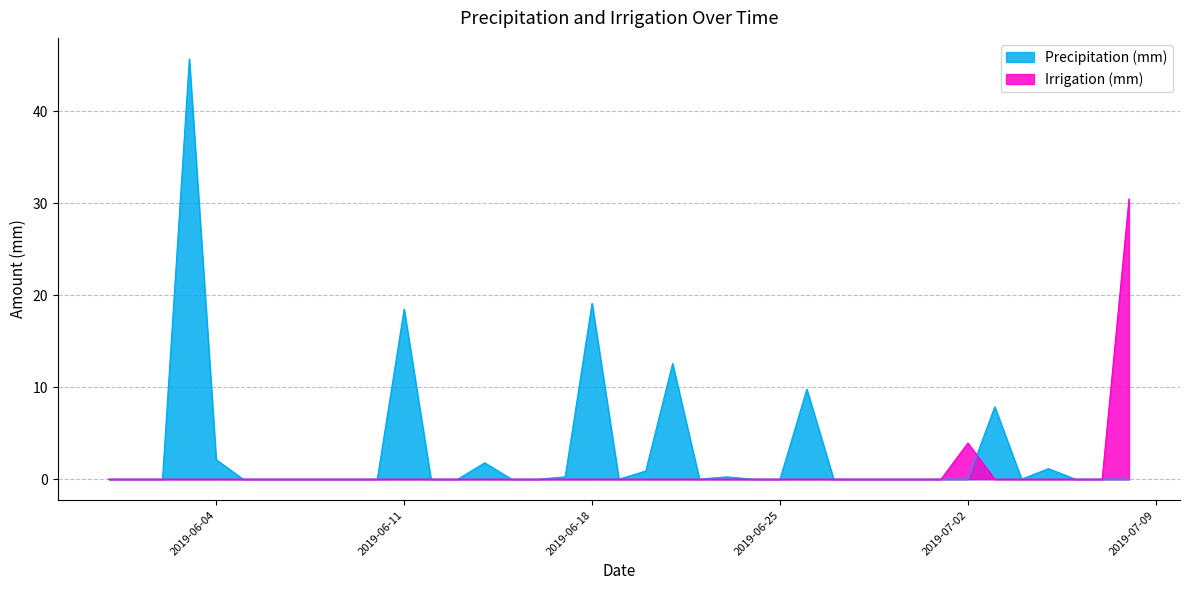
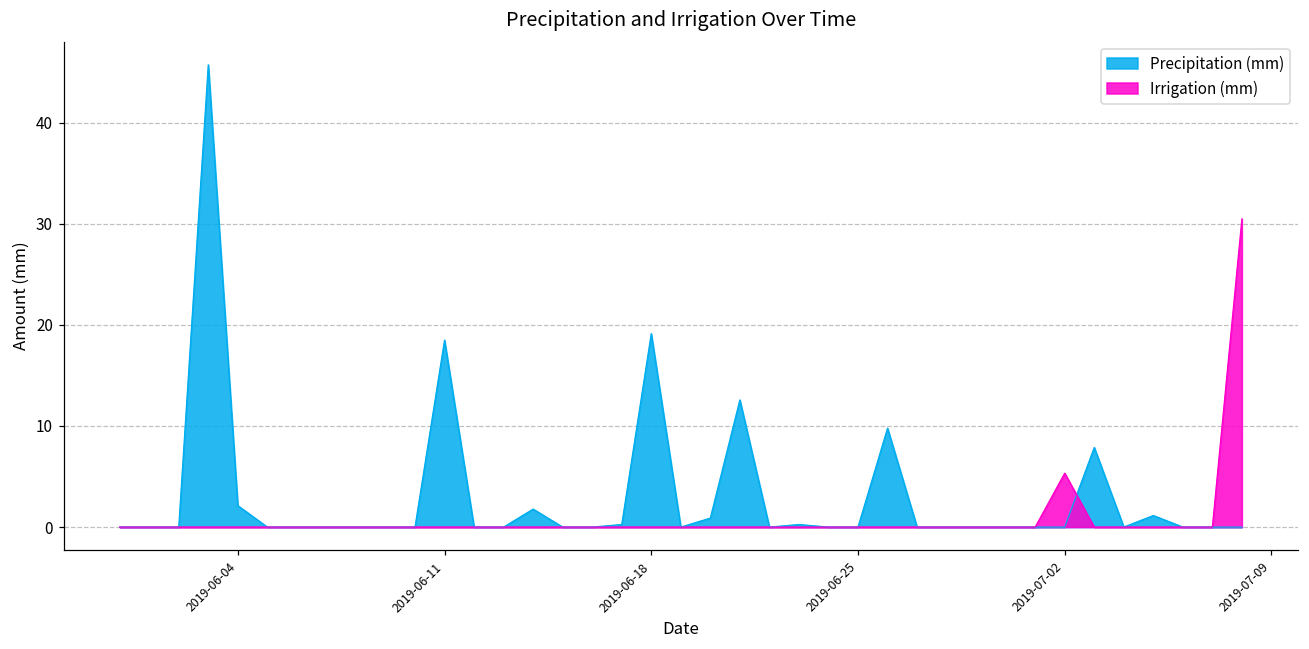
  {
    "Precipitation (mm)": {
      "2019-06-04": 2,
      "2019-06-11": 18,
      "2019-06-18": 19,
      "2019-07-02": 0
    },
    "Irrigation (mm)": {
      "2019-06-04": 0,
      "2019-06-11": 0,
      "2019-06-18": 0,
-     "2019-07-02": 4
+     "2019-07-02": 5
    }
  }
